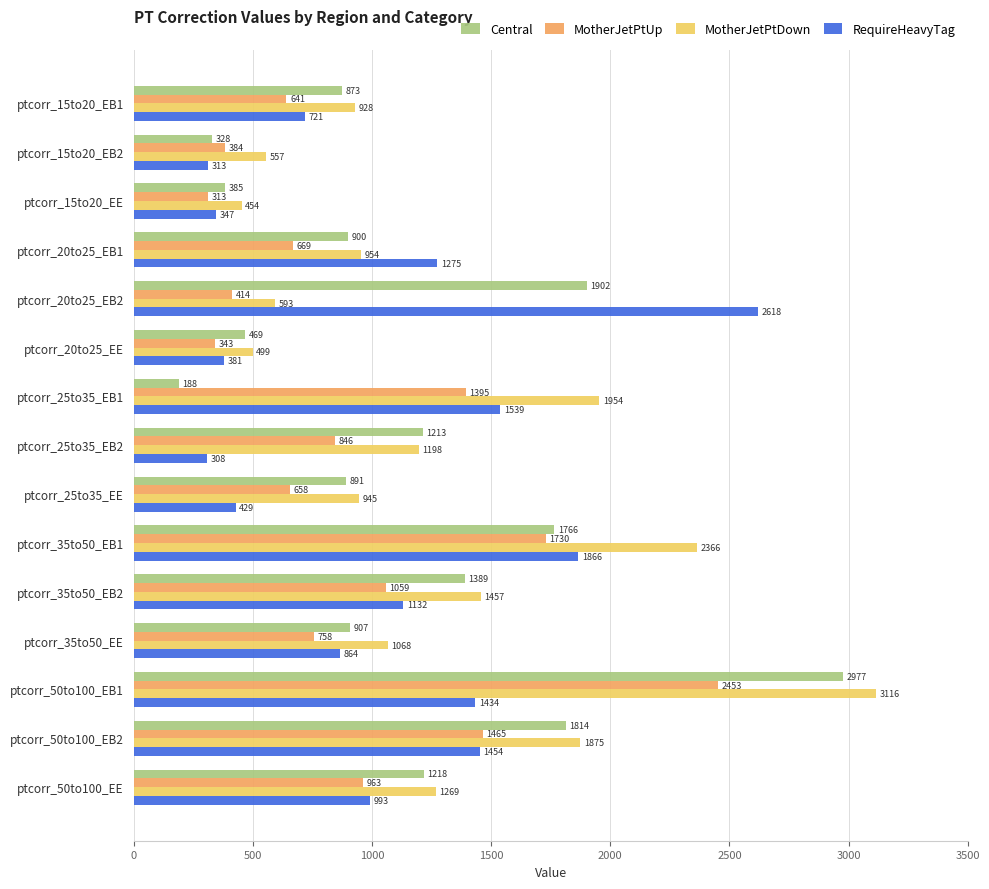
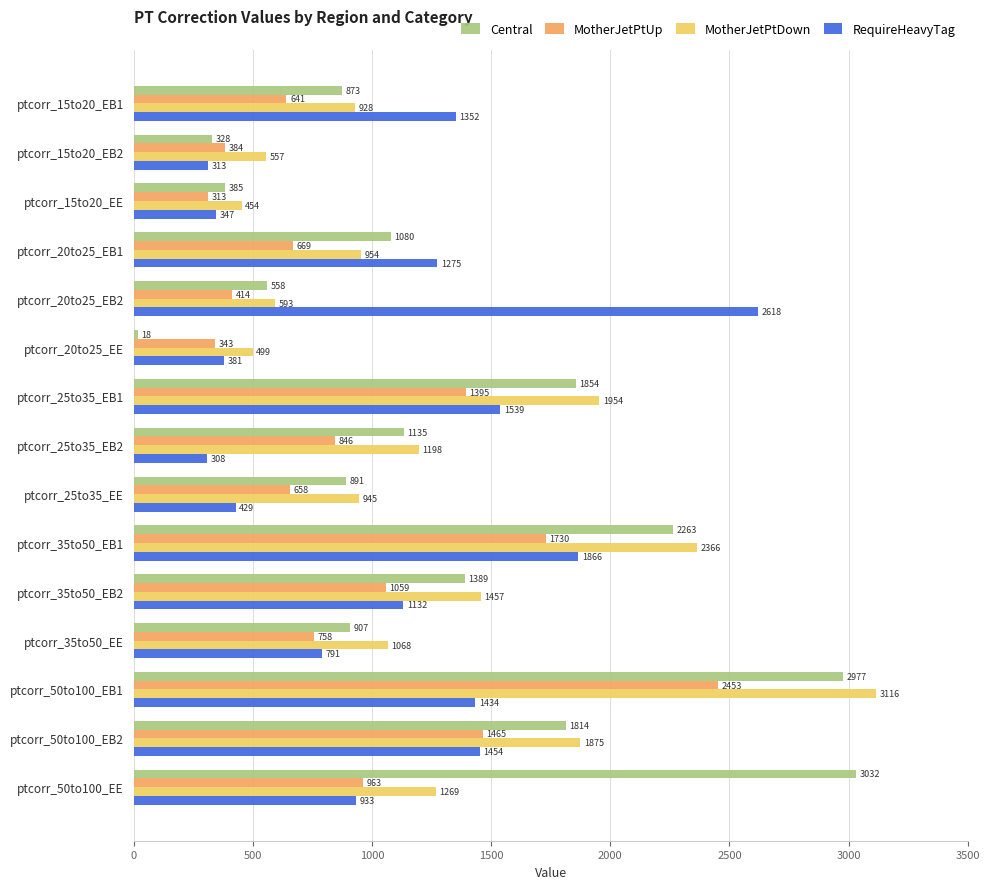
  {
    "Central": {
      "ptcorr_15to20_EB1": 873,
      "ptcorr_15to20_EB2": 328,
      "ptcorr_15to20_EE": 385,
-     "ptcorr_20to25_EB1": 900,
-     "ptcorr_20to25_EB2": 1902,
-     "ptcorr_20to25_EE": 469,
-     "ptcorr_25to35_EB1": 188,
-     "ptcorr_25to35_EB2": 1213,
+     "ptcorr_20to25_EB1": 1080,
+     "ptcorr_20to25_EB2": 558,
+     "ptcorr_20to25_EE": 18,
+     "ptcorr_25to35_EB1": 1854,
+     "ptcorr_25to35_EB2": 1135,
      "ptcorr_25to35_EE": 891,
-     "ptcorr_35to50_EB1": 1766,
+     "ptcorr_35to50_EB1": 2263,
      "ptcorr_35to50_EB2": 1389,
      "ptcorr_35to50_EE": 907,
      "ptcorr_50to100_EB1": 2977,
      "ptcorr_50to100_EB2": 1814,
-     "ptcorr_50to100_EE": 1218
+     "ptcorr_50to100_EE": 3032
    },
    "RequireHeavyTag": {
-     "ptcorr_15to20_EB1": 721,
+     "ptcorr_15to20_EB1": 1352,
      "ptcorr_15to20_EB2": 313,
      "ptcorr_15to20_EE": 347,
      "ptcorr_20to25_EB1": 1275,
      "ptcorr_20to25_EB2": 2618,
      "ptcorr_20to25_EE": 381,
      "ptcorr_25to35_EB1": 1539,
      "ptcorr_25to35_EB2": 308,
      "ptcorr_25to35_EE": 429,
      "ptcorr_35to50_EB1": 1866,
      "ptcorr_35to50_EB2": 1132,
-     "ptcorr_35to50_EE": 864,
+     "ptcorr_35to50_EE": 791,
      "ptcorr_50to100_EB1": 1434,
      "ptcorr_50to100_EB2": 1454,
-     "ptcorr_50to100_EE": 993
+     "ptcorr_50to100_EE": 933
    }
  }
